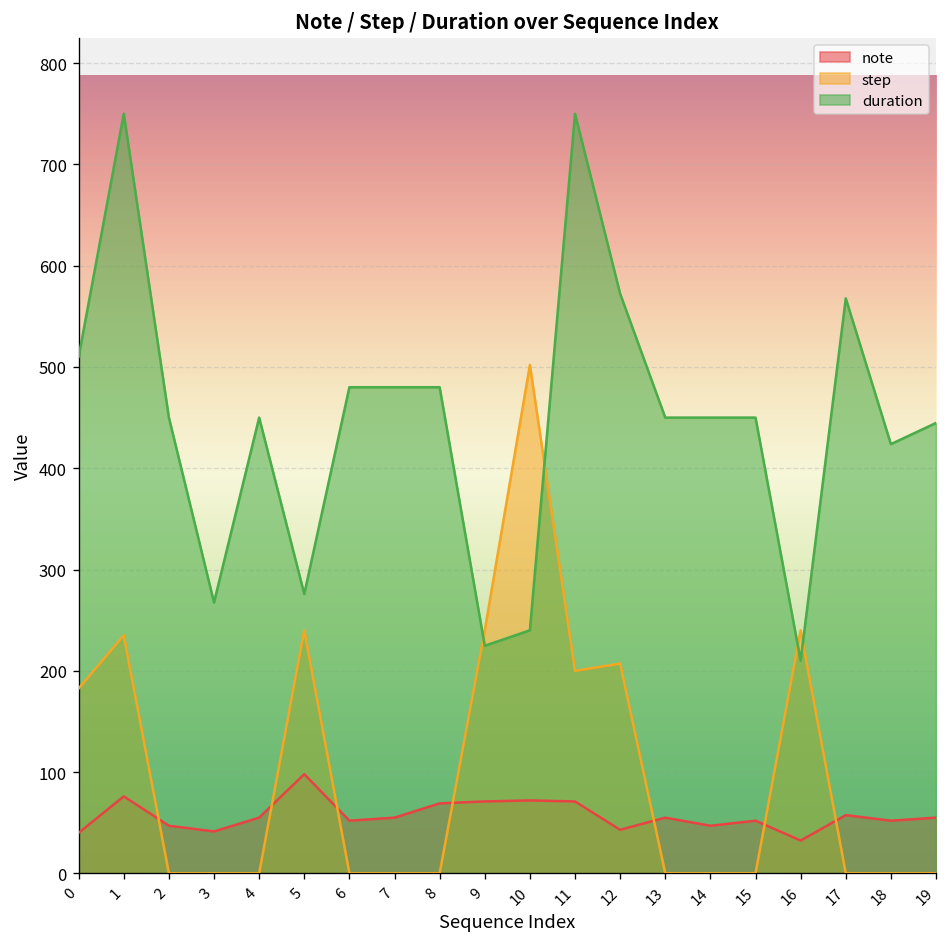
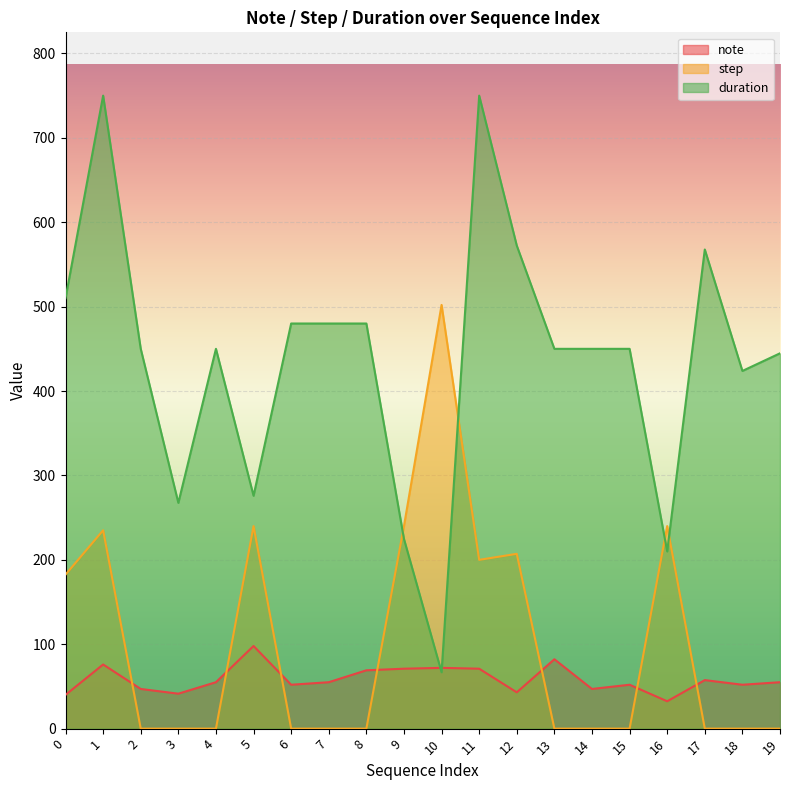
  {
    "note": {
      "0": 40,
      "1": 80,
      "2": 50,
      "3": 40,
      "4": 60,
      "5": 100,
      "6": 50,
      "7": 60,
      "8": 70,
      "9": 70,
      "10": 70,
      "11": 70,
      "12": 40,
-     "13": 60,
+     "13": 80,
      "14": 50,
      "15": 50,
      "16": 30,
      "17": 60,
      "18": 50,
      "19": 60
    },
    "step": {
      "0": 180,
      "1": 240,
      "2": 0,
      "3": 0,
      "4": 0,
      "5": 240,
      "6": 0,
      "7": 0,
      "8": 0,
      "9": 240,
      "10": 500,
      "11": 200,
      "12": 210,
      "13": 0,
      "14": 0,
      "15": 0,
      "16": 240,
      "17": 0,
      "18": 0,
      "19": 0
    },
    "duration": {
      "0": 510,
      "1": 750,
      "2": 450,
      "3": 270,
      "4": 450,
      "5": 280,
      "6": 480,
      "7": 480,
      "8": 480,
      "9": 220,
-     "10": 240,
+     "10": 70,
      "11": 750,
      "12": 570,
      "13": 450,
      "14": 450,
      "15": 450,
      "16": 210,
      "17": 570,
      "18": 420,
      "19": 440
    }
  }
